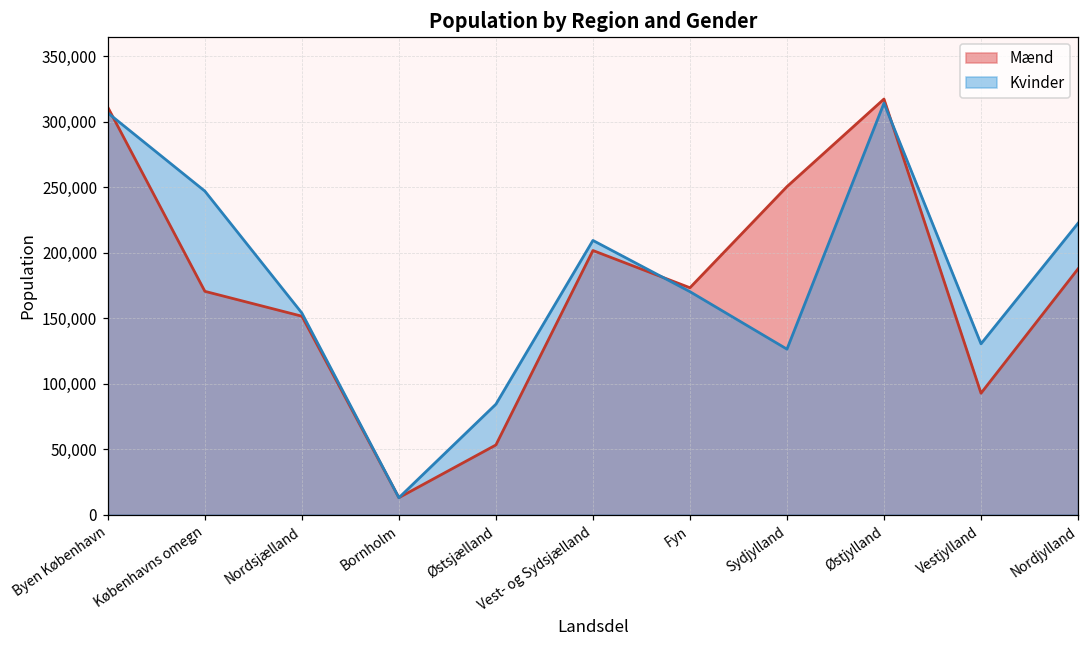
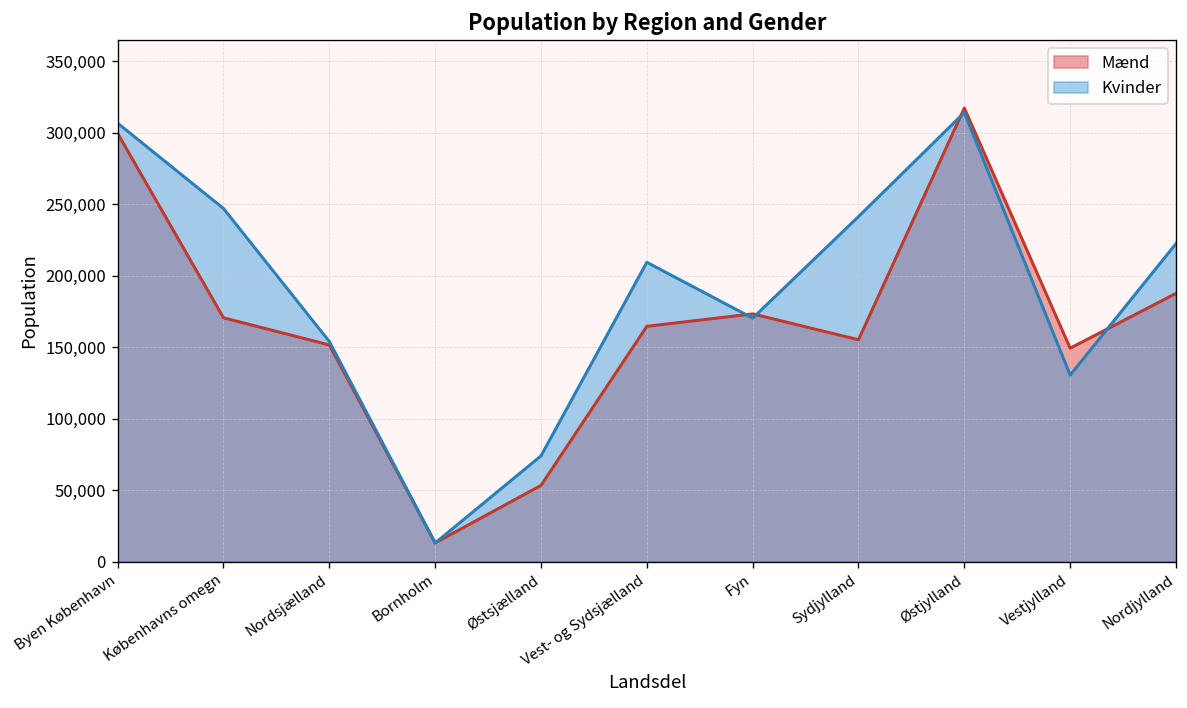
  {
    "Mænd": {
-     "Byen København": "311,000",
+     "Byen København": "299,000",
      "Københavns omegn": "170,000",
      "Nordsjælland": "152,000",
      "Østsjælland": "53,000",
-     "Vest- og Sydsjælland": "202,000",
+     "Vest- og Sydsjælland": "165,000",
      "Fyn": "173,000",
-     "Sydjylland": "250,000",
+     "Sydjylland": "155,000",
      "Østjylland": "317,000",
-     "Vestjylland": "93,000",
+     "Vestjylland": "149,000",
      "Nordjylland": "188,000"
    },
    "Kvinder": {
      "Byen København": "307,000",
      "Københavns omegn": "247,000",
      "Nordsjælland": "154,000",
-     "Østsjælland": "84,000",
+     "Østsjælland": "74,000",
      "Vest- og Sydsjælland": "209,000",
      "Fyn": "170,000",
-     "Sydjylland": "126,000",
+     "Sydjylland": "241,000",
      "Østjylland": "314,000",
      "Vestjylland": "130,000",
      "Nordjylland": "222,000"
    }
  }
